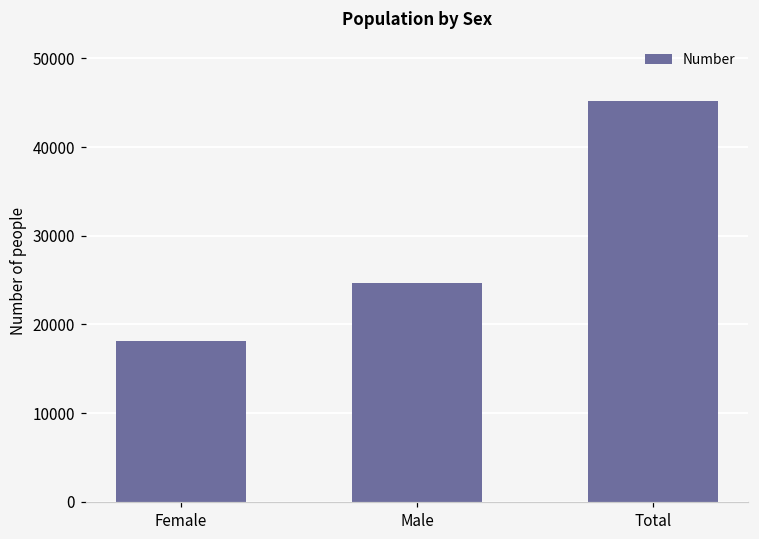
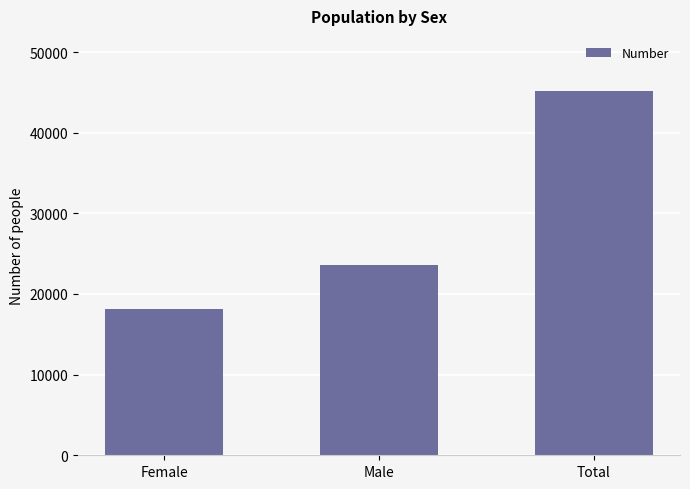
  {
    "Female": 18000,
-   "Male": 25000,
+   "Male": 24000,
    "Total": 45000
  }
